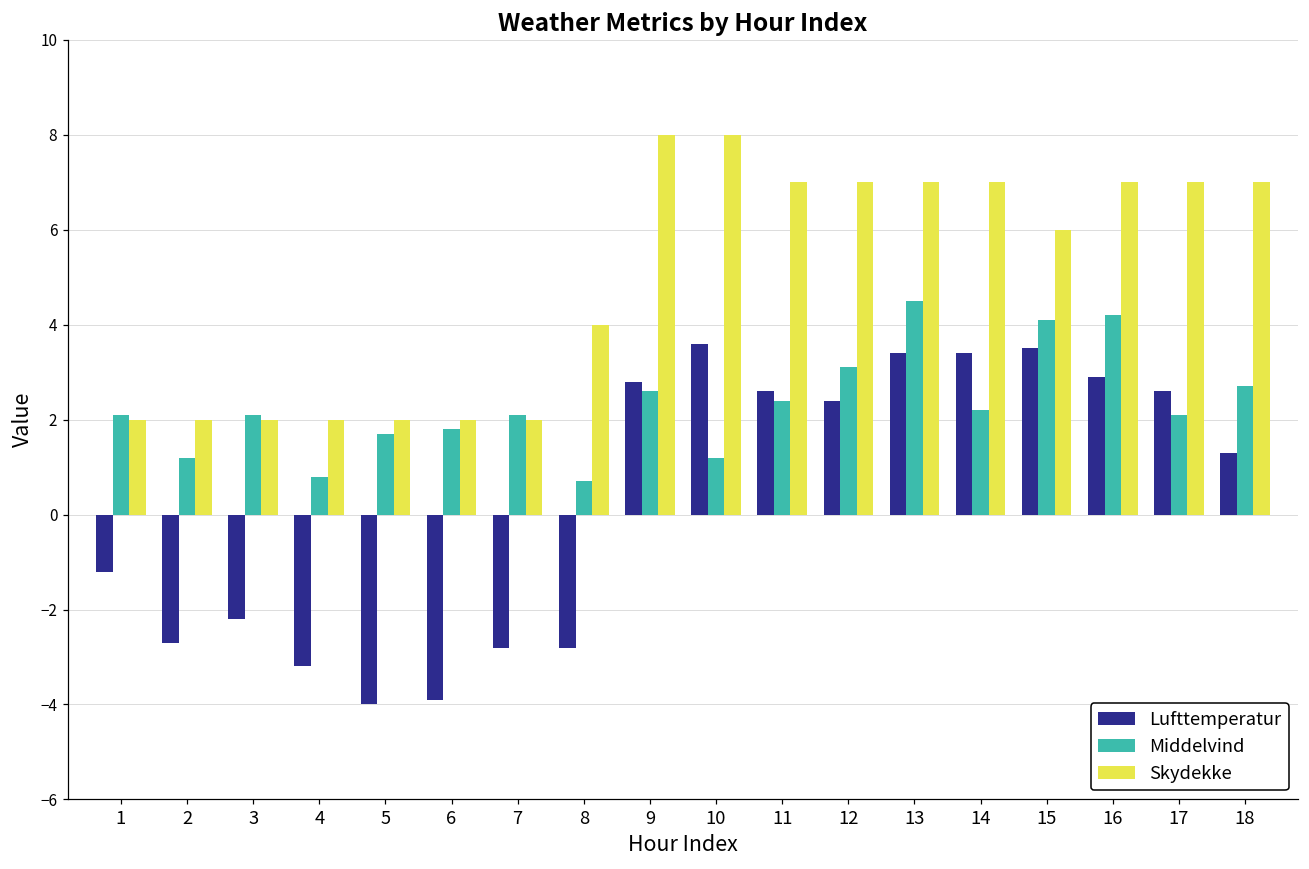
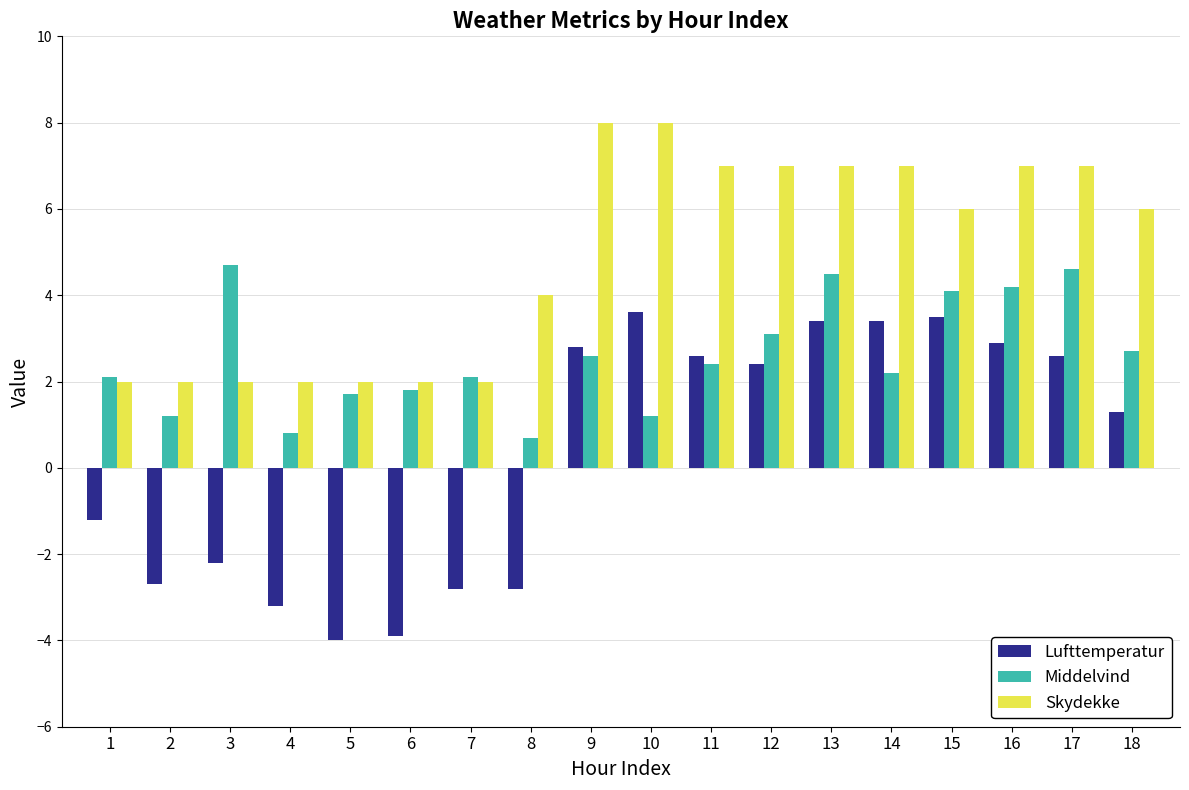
  {
    "Lufttemperatur": {
      "1": -1.2,
      "2": -2.7,
      "3": -2.2,
      "4": -3.2,
      "5": -4.0,
      "6": -3.9,
      "7": -2.8,
      "8": -2.8,
      "9": 2.8,
      "10": 3.6,
      "11": 2.6,
      "12": 2.4,
      "13": 3.4,
      "14": 3.4,
      "15": 3.5,
      "16": 2.9,
      "17": 2.6,
      "18": 1.3
    },
    "Middelvind": {
      "1": 2.1,
      "2": 1.2,
-     "3": 2.1,
+     "3": 4.7,
      "4": 0.8,
      "5": 1.7,
      "6": 1.8,
      "7": 2.1,
      "8": 0.7,
      "9": 2.6,
      "10": 1.2,
      "11": 2.4,
      "12": 3.1,
      "13": 4.5,
      "14": 2.2,
      "15": 4.1,
      "16": 4.2,
-     "17": 2.1,
+     "17": 4.6,
      "18": 2.7
    },
    "Skydekke": {
      "1": 2,
      "2": 2,
      "3": 2,
      "4": 2,
      "5": 2,
      "6": 2,
      "7": 2,
      "8": 4,
      "9": 8,
      "10": 8,
      "11": 7,
      "12": 7,
      "13": 7,
      "14": 7,
      "15": 6,
      "16": 7,
      "17": 7,
-     "18": 7
+     "18": 6
    }
  }
